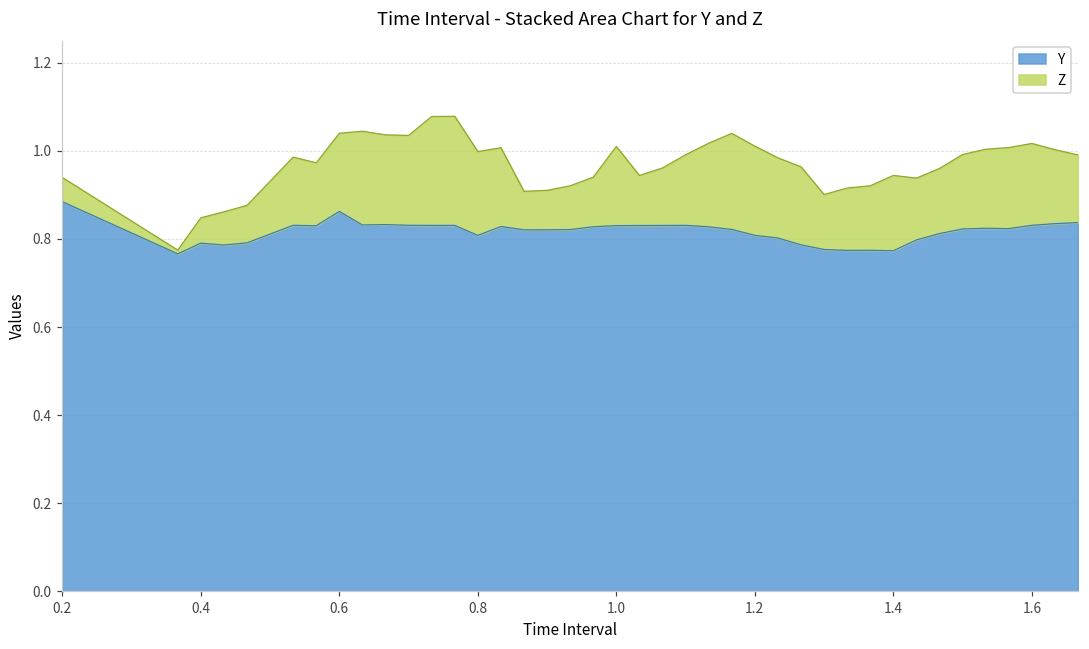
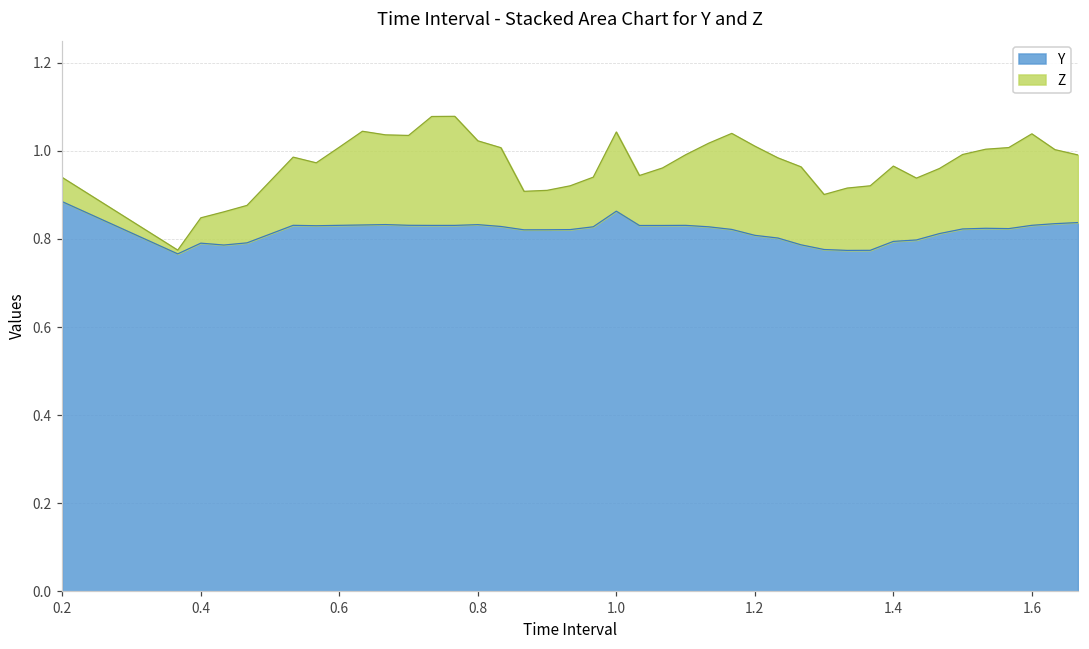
  {
    "Y": {
      "0.2": 0.88,
      "0.4": 0.79,
-     "0.6": 0.86,
-     "0.8": 0.81,
-     "1.0": 0.83,
+     "0.6": 0.83,
+     "0.8": 0.83,
+     "1.0": 0.86,
      "1.2": 0.81,
-     "1.4": 0.77,
+     "1.4": 0.79,
      "1.6": 0.83
    },
    "Z": {
      "0.2": 0.05,
      "0.4": 0.06,
      "0.6": 0.18,
      "0.8": 0.19,
      "1.0": 0.18,
      "1.2": 0.20,
      "1.4": 0.17,
-     "1.6": 0.19
+     "1.6": 0.21
    }
  }
